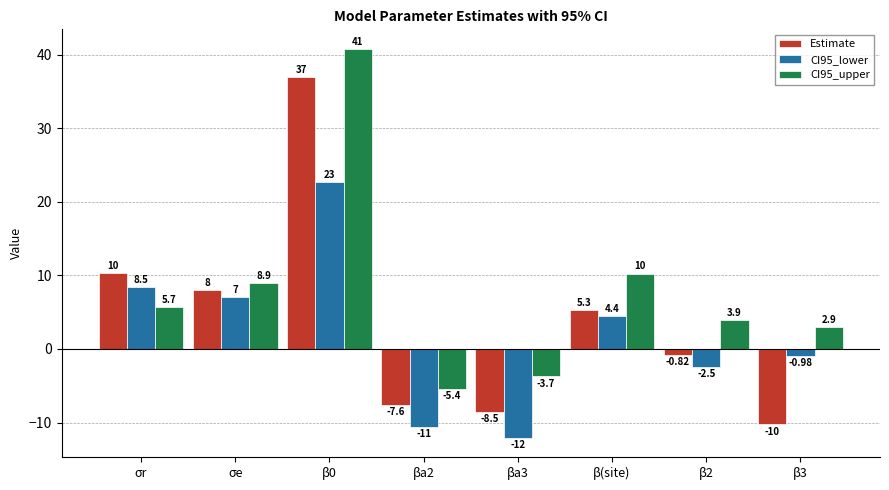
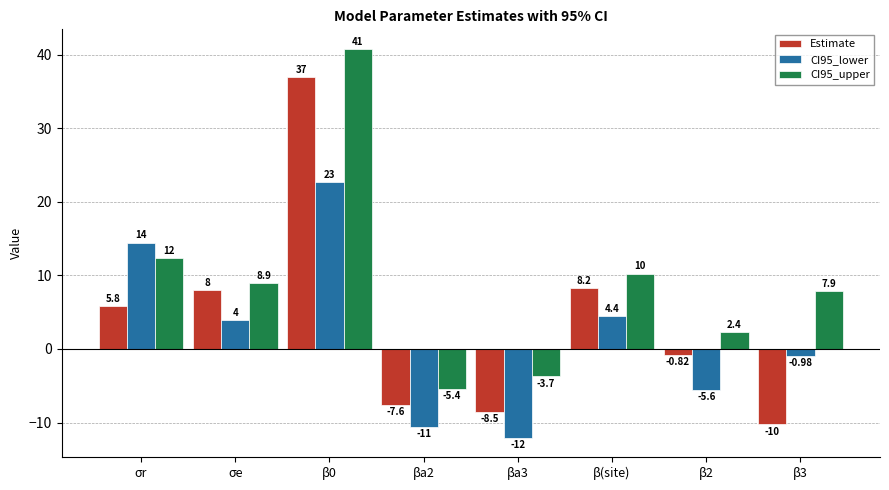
  {
    "Estimate": {
-     "σr": 10,
+     "σr": 5.8,
      "σe": 8,
      "β0": 37,
      "βa2": -7.6,
      "βa3": -8.5,
-     "β(site)": 5.3,
+     "β(site)": 8.2,
      "β2": -0.82,
      "β3": -10
    },
    "CI95_lower": {
-     "σr": 8.5,
-     "σe": 7,
+     "σr": 14,
+     "σe": 4,
      "β0": 23,
      "βa2": -11,
      "βa3": -12,
      "β(site)": 4.4,
-     "β2": -2.5,
+     "β2": -5.6,
      "β3": -0.98
    },
    "CI95_upper": {
-     "σr": 5.7,
+     "σr": 12,
      "σe": 8.9,
      "β0": 41,
      "βa2": -5.4,
      "βa3": -3.7,
      "β(site)": 10,
-     "β2": 3.9,
-     "β3": 2.9
+     "β2": 2.4,
+     "β3": 7.9
    }
  }
